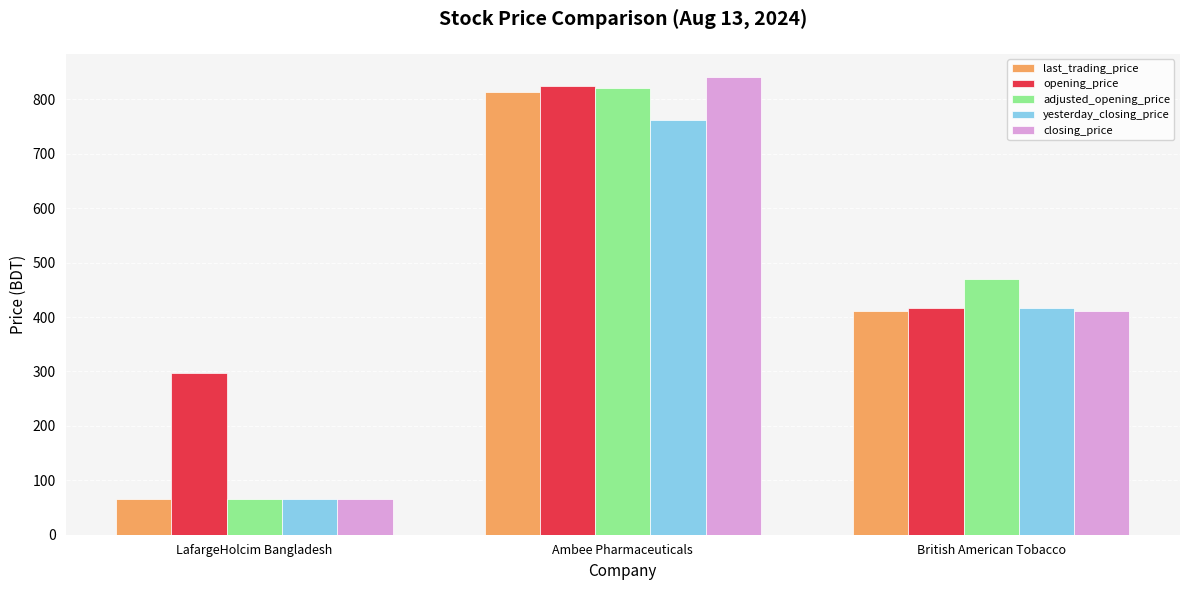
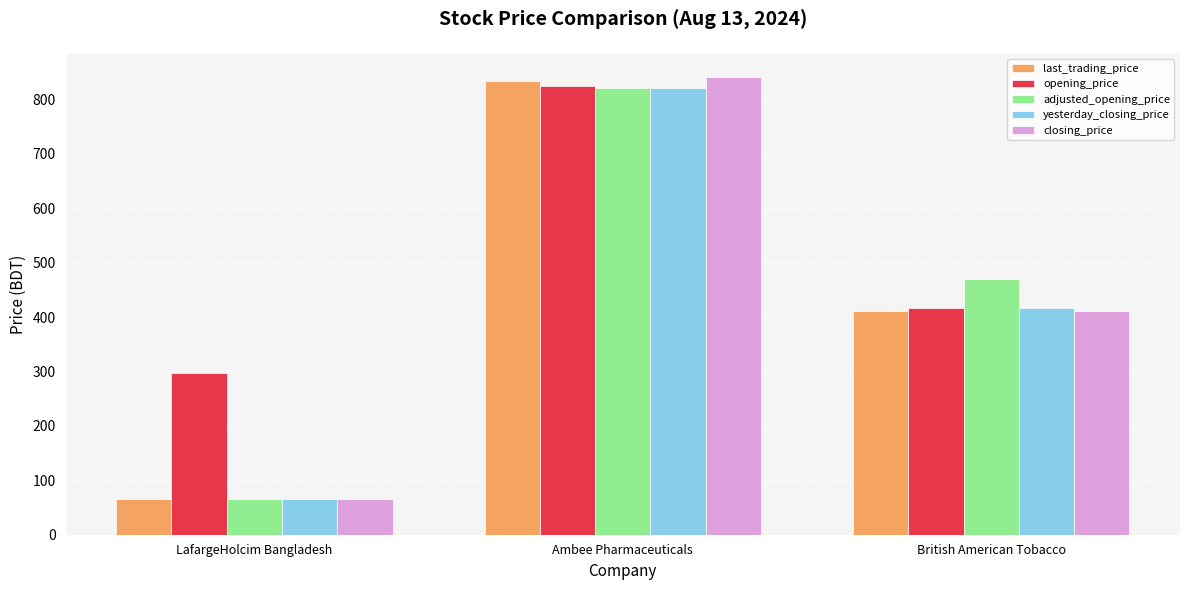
  {
    "last_trading_price": {
      "LafargeHolcim Bangladesh": 70,
-     "Ambee Pharmaceuticals": 810,
+     "Ambee Pharmaceuticals": 830,
      "British American Tobacco": 410
    },
    "opening_price": {
      "LafargeHolcim Bangladesh": 300,
      "Ambee Pharmaceuticals": 820,
      "British American Tobacco": 420
    },
    "adjusted_opening_price": {
      "LafargeHolcim Bangladesh": 60,
      "Ambee Pharmaceuticals": 820,
      "British American Tobacco": 470
    },
    "yesterday_closing_price": {
      "LafargeHolcim Bangladesh": 60,
-     "Ambee Pharmaceuticals": 760,
+     "Ambee Pharmaceuticals": 820,
      "British American Tobacco": 420
    },
    "closing_price": {
      "LafargeHolcim Bangladesh": 70,
      "Ambee Pharmaceuticals": 840,
      "British American Tobacco": 410
    }
  }
